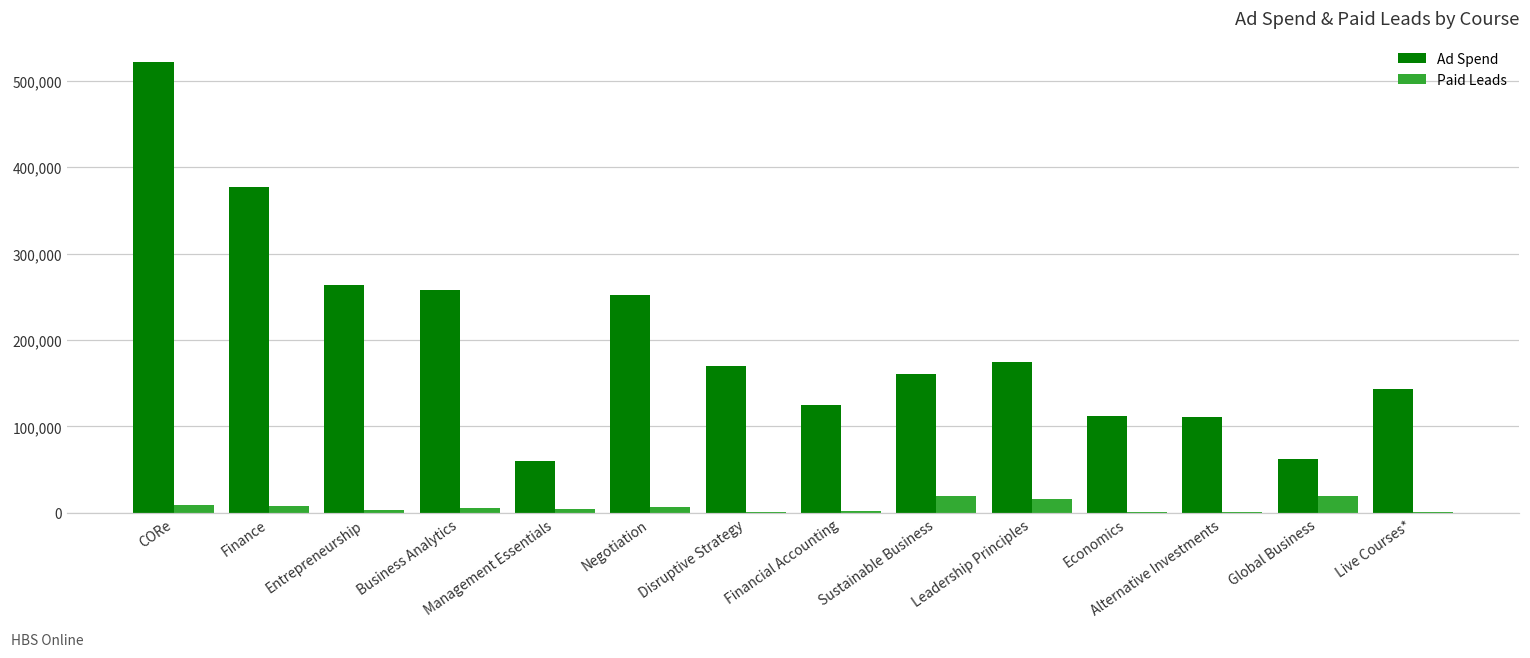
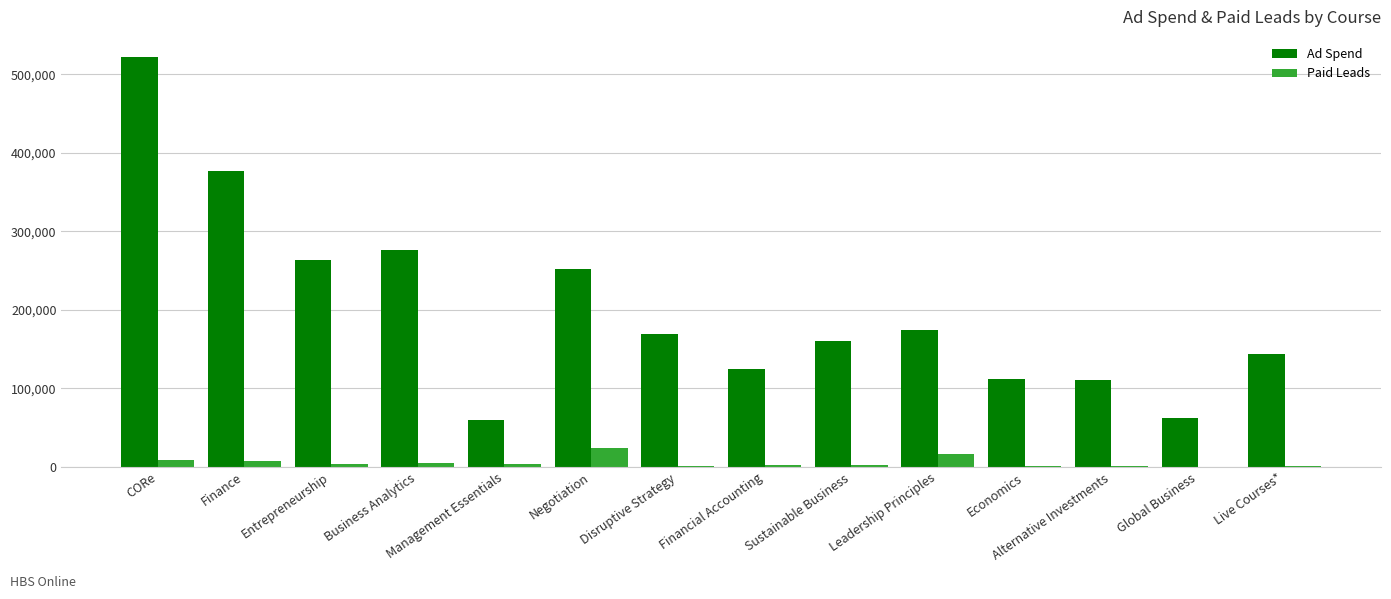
  {
    "Ad Spend": {
      "CORe": "520,000",
      "Finance": "380,000",
      "Entrepreneurship": "260,000",
-     "Business Analytics": "260,000",
+     "Business Analytics": "280,000",
      "Management Essentials": "60,000",
      "Negotiation": "250,000",
      "Disruptive Strategy": "170,000",
      "Financial Accounting": "130,000",
      "Sustainable Business": "160,000",
      "Leadership Principles": "170,000",
      "Economics": "110,000",
      "Alternative Investments": "110,000",
      "Global Business": "60,000",
      "Live Courses*": "140,000"
    },
    "Paid Leads": {
      "CORe": "10,000",
      "Finance": "10,000",
      "Entrepreneurship": "0",
      "Business Analytics": "10,000",
      "Management Essentials": "0",
-     "Negotiation": "10,000",
-     "Sustainable Business": "20,000",
+     "Negotiation": "20,000",
+     "Sustainable Business": "0",
      "Leadership Principles": "20,000",
-     "Global Business": "20,000"
+     "Global Business": "0"
    }
  }
